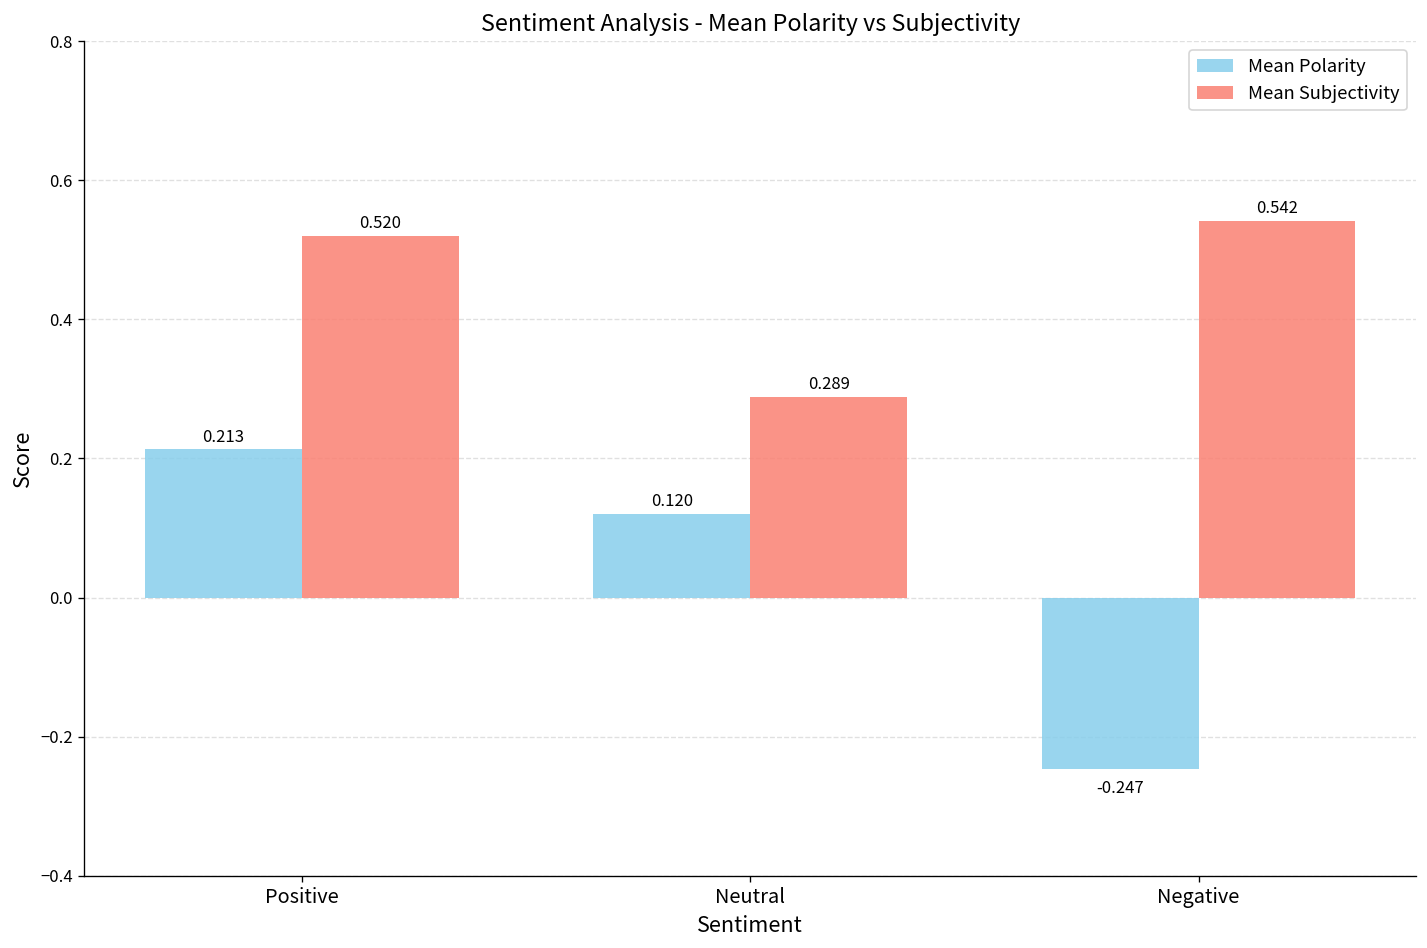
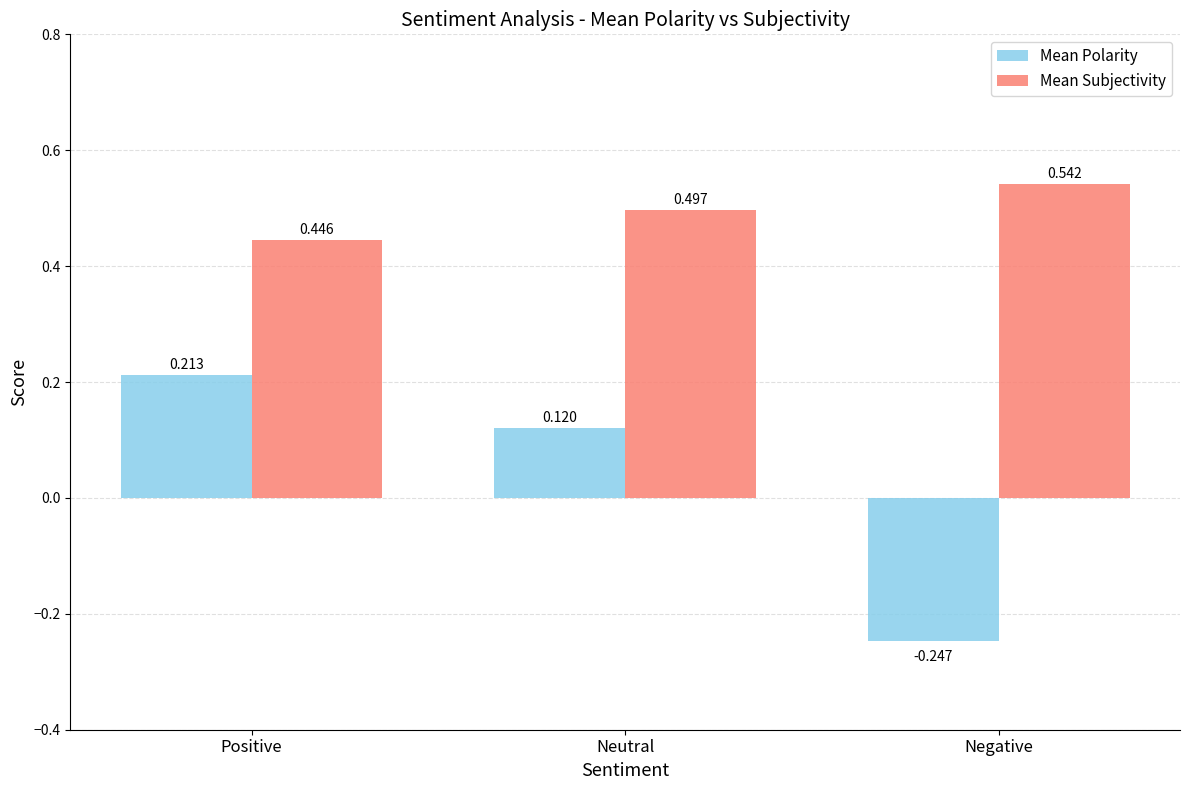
  {
    "Mean Polarity": {
      "Positive": 0.213,
      "Neutral": 0.120,
      "Negative": -0.247
    },
    "Mean Subjectivity": {
-     "Positive": 0.520,
-     "Neutral": 0.289,
+     "Positive": 0.446,
+     "Neutral": 0.497,
      "Negative": 0.542
    }
  }
